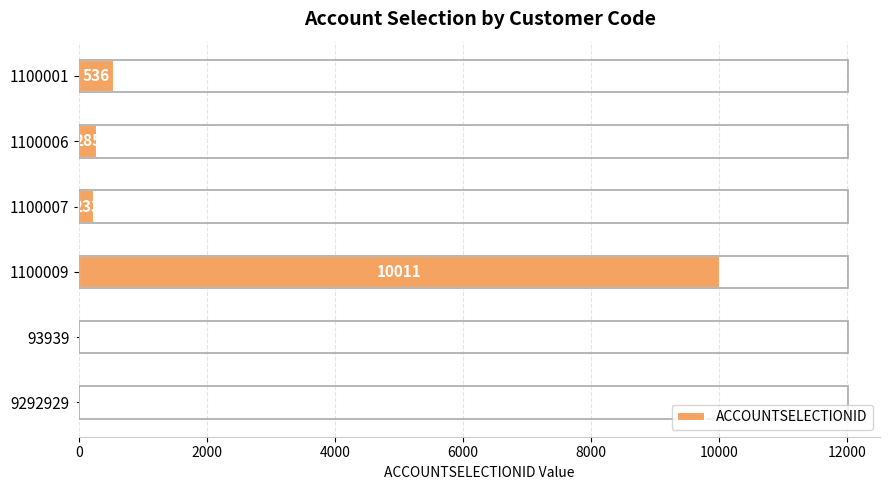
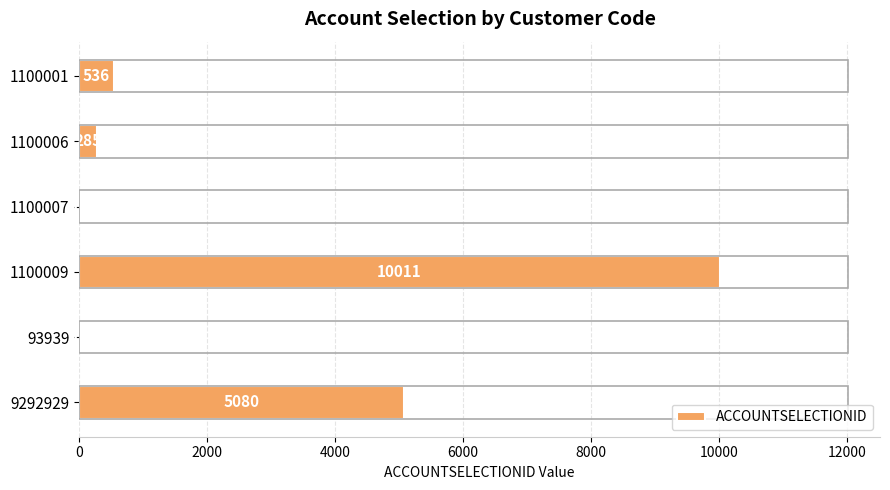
  {
-   "1100007": 200,
-   "9292929": 0
+   "1100007": 0,
+   "9292929": 5100
  }
